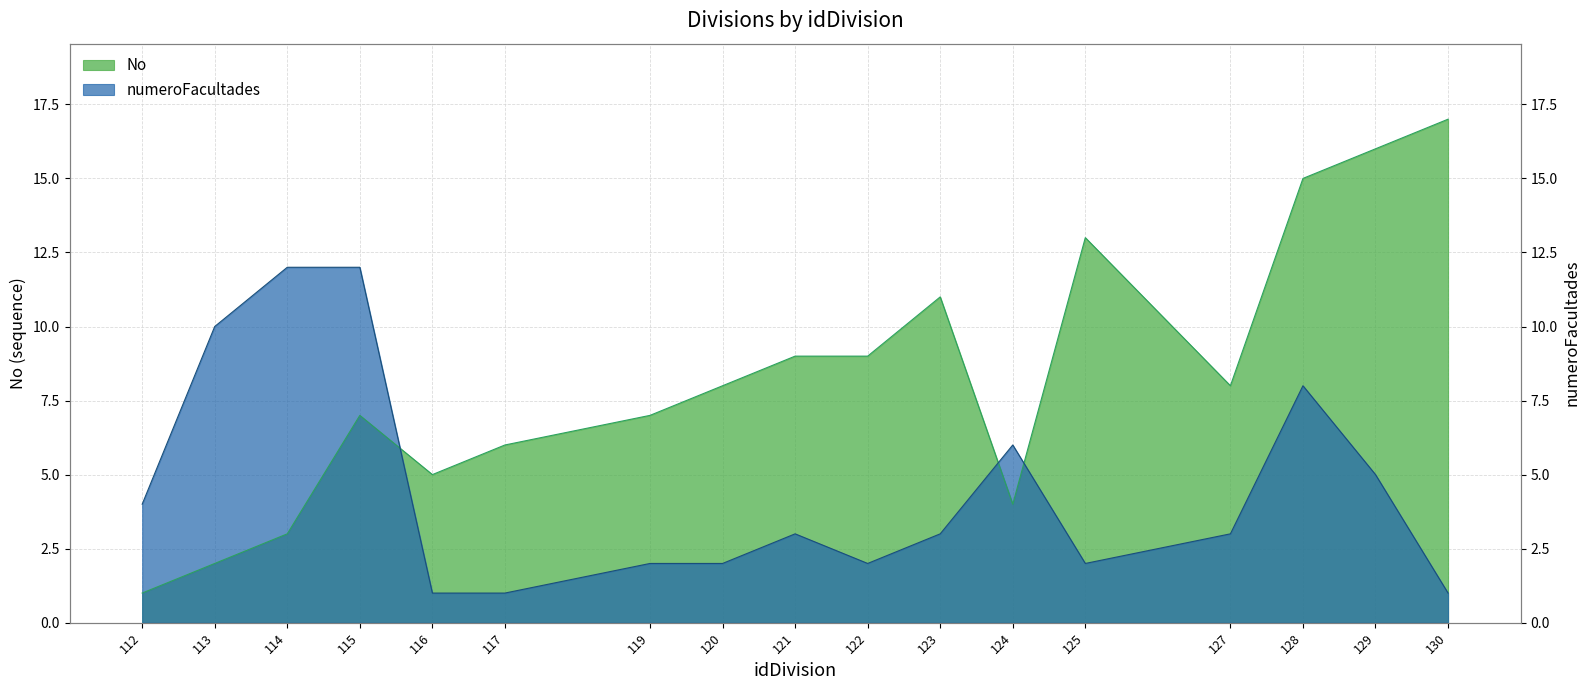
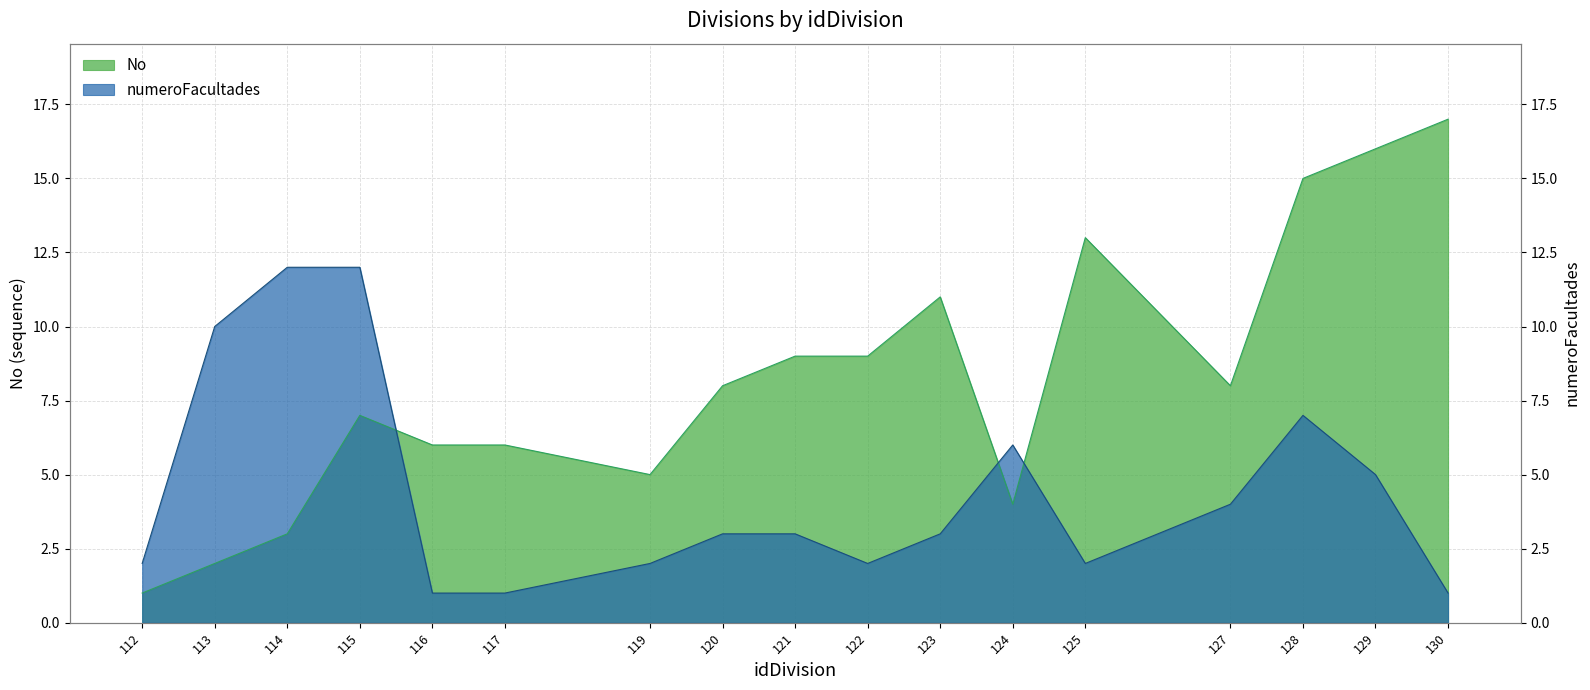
  {
    "No": {
      "112": 1,
      "113": 2,
      "114": 3,
      "115": 7,
-     "116": 5,
+     "116": 6,
      "117": 6,
-     "119": 7,
+     "119": 5,
      "120": 8,
      "121": 9,
      "122": 9,
      "123": 11,
      "124": 4,
      "125": 13,
      "127": 8,
      "128": 15,
      "129": 16,
      "130": 17
    },
    "numeroFacultades": {
-     "112": 4,
+     "112": 2,
      "113": 10,
      "114": 12,
      "115": 12,
      "116": 1,
      "117": 1,
      "119": 2,
-     "120": 2,
+     "120": 3,
      "121": 3,
      "122": 2,
      "123": 3,
      "124": 6,
      "125": 2,
-     "127": 3,
-     "128": 8,
+     "127": 4,
+     "128": 7,
      "129": 5,
      "130": 1
    }
  }
